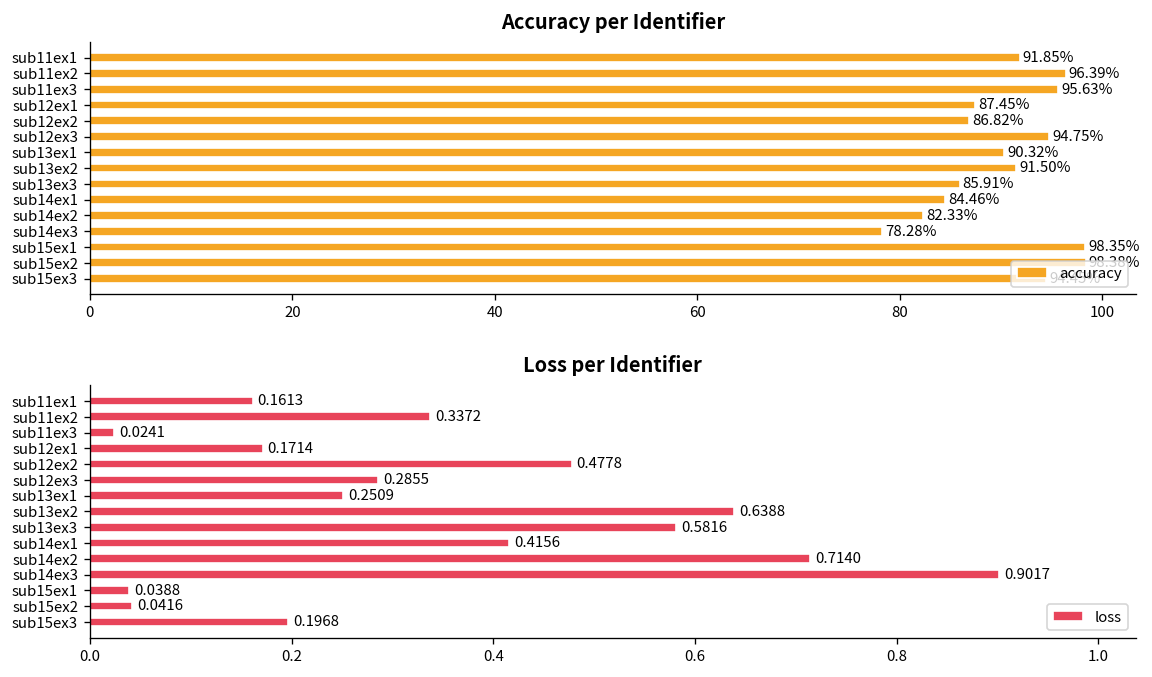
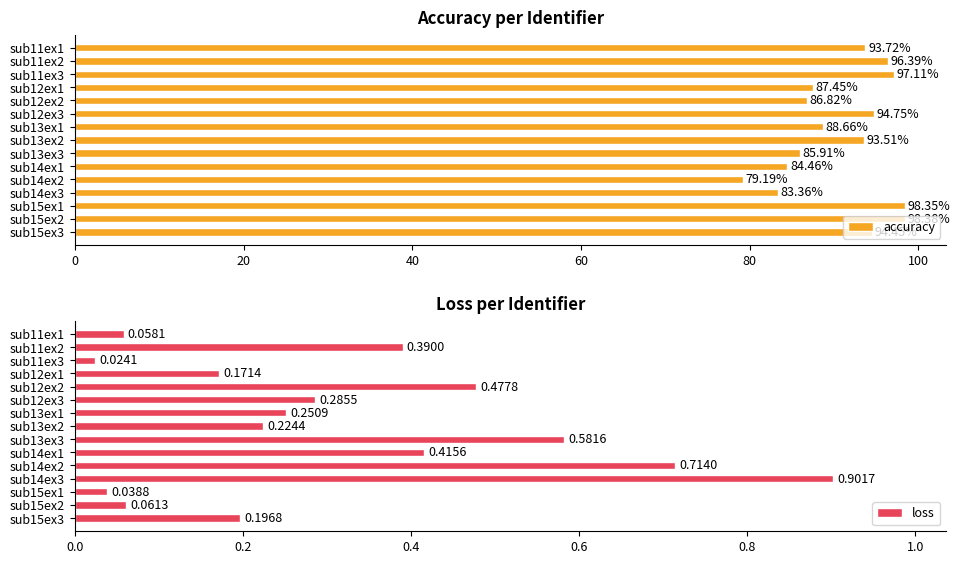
  {
    "Accuracy per Identifier": {
-     "sub11ex1": "91.85%",
+     "sub11ex1": "93.72%",
      "sub11ex2": "96.39%",
-     "sub11ex3": "95.63%",
+     "sub11ex3": "97.11%",
      "sub12ex1": "87.45%",
      "sub12ex2": "86.82%",
      "sub12ex3": "94.75%",
-     "sub13ex1": "90.32%",
-     "sub13ex2": "91.50%",
+     "sub13ex1": "88.66%",
+     "sub13ex2": "93.51%",
      "sub13ex3": "85.91%",
      "sub14ex1": "84.46%",
-     "sub14ex2": "82.33%",
-     "sub14ex3": "78.28%",
+     "sub14ex2": "79.19%",
+     "sub14ex3": "83.36%",
      "sub15ex1": "98.35%"
    },
    "Loss per Identifier": {
-     "sub11ex1": "0.1613",
-     "sub11ex2": "0.3372",
+     "sub11ex1": "0.0581",
+     "sub11ex2": "0.3900",
      "sub11ex3": "0.0241",
      "sub12ex1": "0.1714",
      "sub12ex2": "0.4778",
      "sub12ex3": "0.2855",
      "sub13ex1": "0.2509",
-     "sub13ex2": "0.6388",
+     "sub13ex2": "0.2244",
      "sub13ex3": "0.5816",
      "sub14ex1": "0.4156",
      "sub14ex2": "0.7140",
      "sub14ex3": "0.9017",
      "sub15ex1": "0.0388",
-     "sub15ex2": "0.0416",
+     "sub15ex2": "0.0613",
      "sub15ex3": "0.1968"
    }
  }
